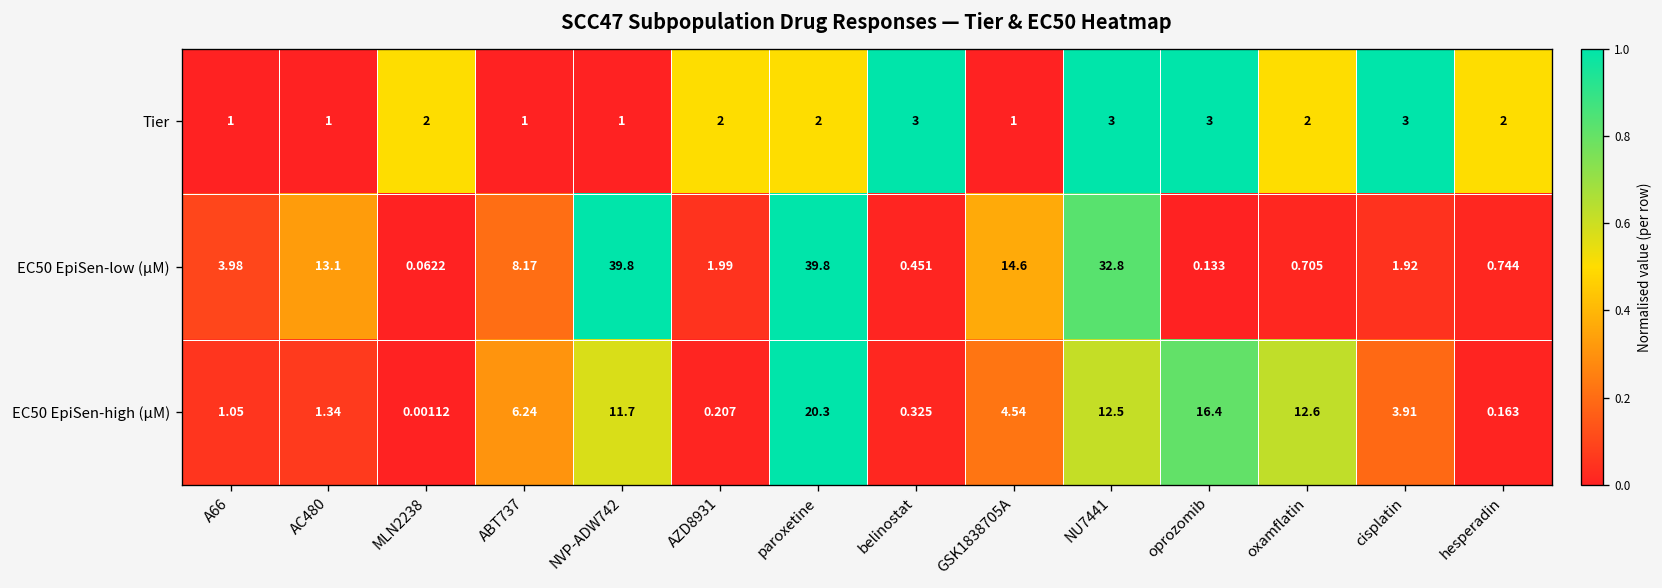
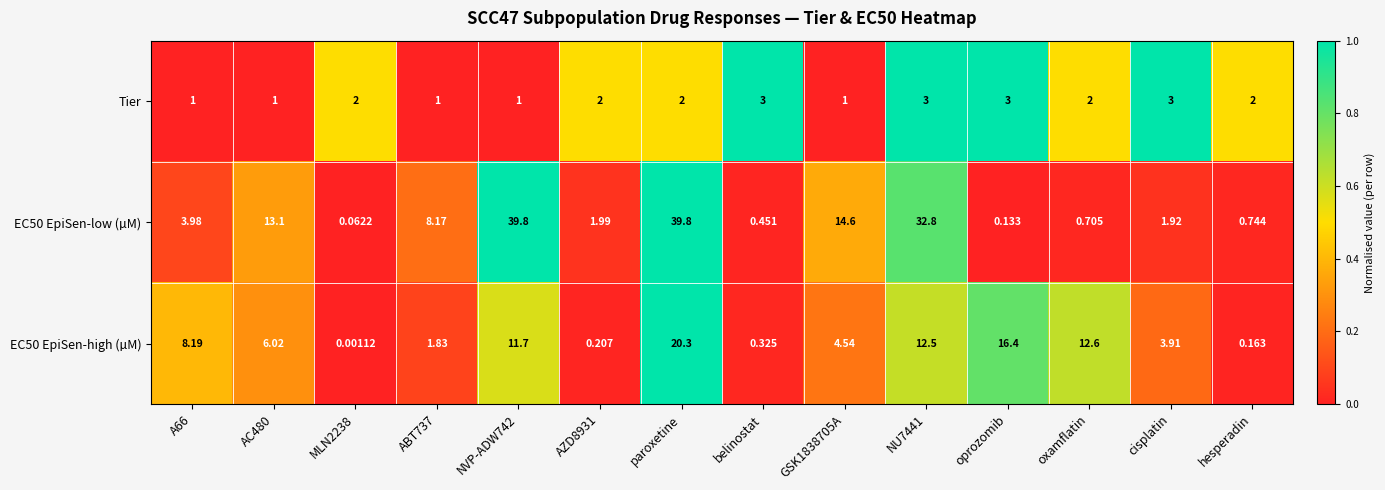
  {
    "Tier": {
      "A66": 1,
      "AC480": 1,
      "MLN2238": 2,
      "ABT737": 1,
      "NVP-ADW742": 1,
      "AZD8931": 2,
      "paroxetine": 2,
      "belinostat": 3,
      "GSK1838705A": 1,
      "NU7441": 3,
      "oprozomib": 3,
      "oxamflatin": 2,
      "cisplatin": 3,
      "hesperadin": 2
    },
    "EC50 EpiSen-low (µM)": {
      "A66": 3.98,
      "AC480": 13.1,
      "MLN2238": 0.0622,
      "ABT737": 8.17,
      "NVP-ADW742": 39.8,
      "AZD8931": 1.99,
      "paroxetine": 39.8,
      "belinostat": 0.451,
      "GSK1838705A": 14.6,
      "NU7441": 32.8,
      "oprozomib": 0.133,
      "oxamflatin": 0.705,
      "cisplatin": 1.92,
      "hesperadin": 0.744
    },
    "EC50 EpiSen-high (µM)": {
-     "A66": 1.05,
-     "AC480": 1.34,
+     "A66": 8.19,
+     "AC480": 6.02,
      "MLN2238": 0.00112,
-     "ABT737": 6.24,
+     "ABT737": 1.83,
      "NVP-ADW742": 11.7,
      "AZD8931": 0.207,
      "paroxetine": 20.3,
      "belinostat": 0.325,
      "GSK1838705A": 4.54,
      "NU7441": 12.5,
      "oprozomib": 16.4,
      "oxamflatin": 12.6,
      "cisplatin": 3.91,
      "hesperadin": 0.163
    }
  }
